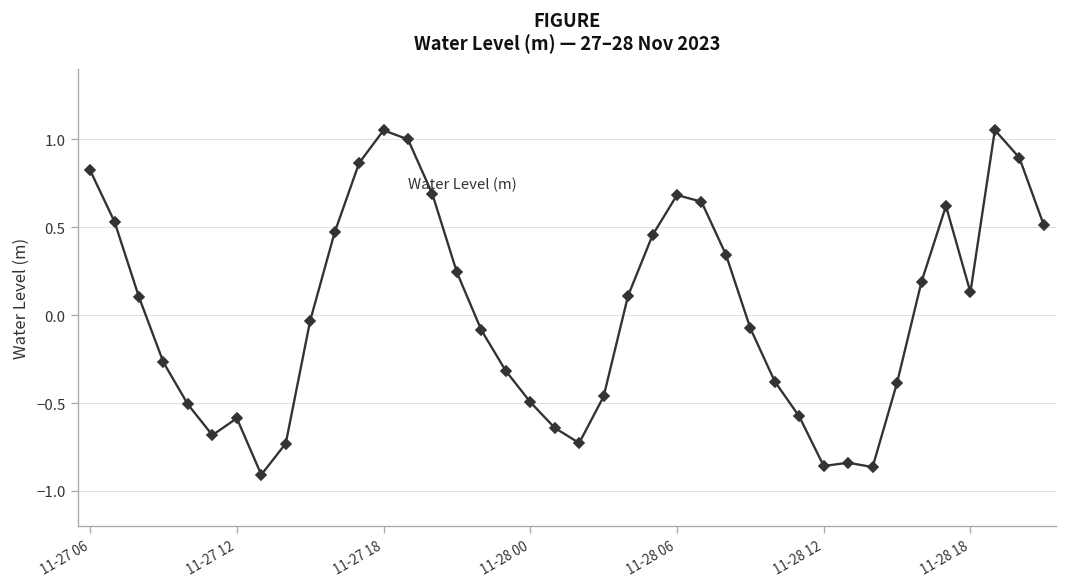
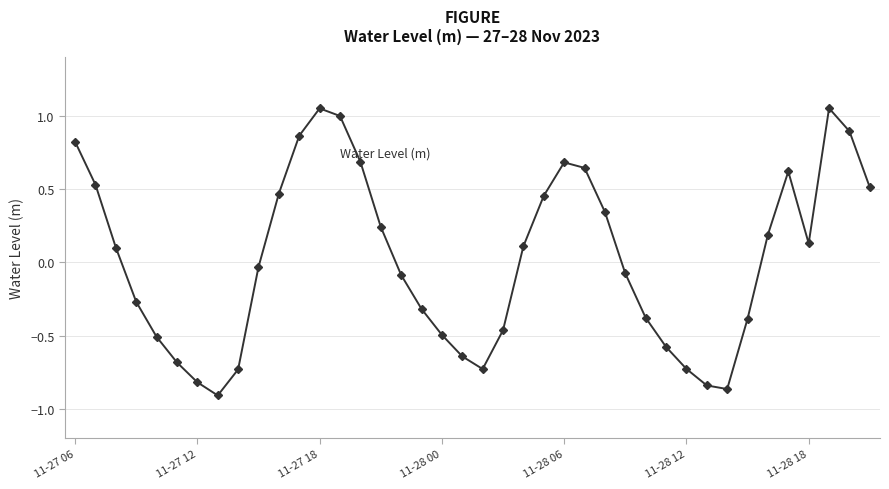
  {
    "11-27 06": 0.82,
-   "11-27 12": -0.59,
+   "11-27 12": -0.82,
    "11-27 18": 1.05,
    "11-28 00": -0.49,
    "11-28 06": 0.68,
-   "11-28 12": -0.86,
+   "11-28 12": -0.73,
    "11-28 18": 0.13
  }
